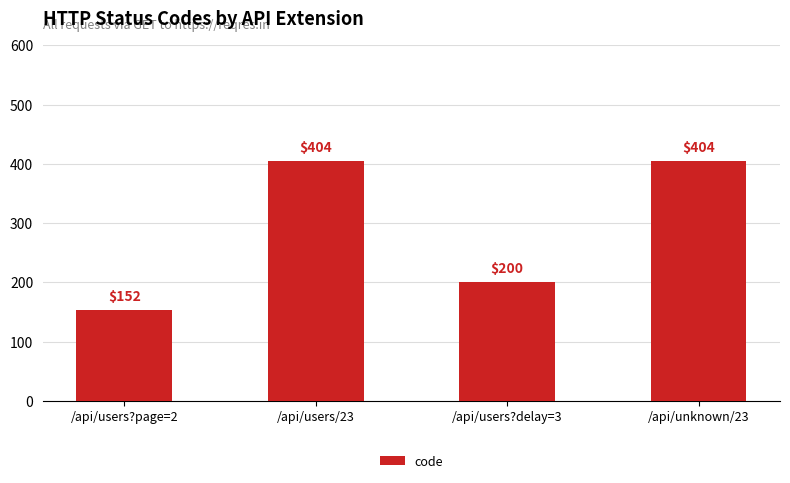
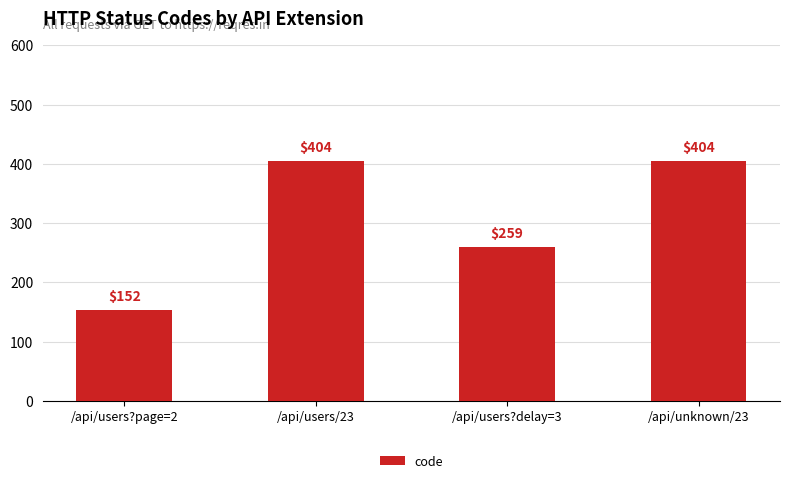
  {
    "/api/users/23": "$404",
-   "/api/users?delay=3": "$200",
+   "/api/users?delay=3": "$259",
    "/api/unknown/23": "$404"
  }
